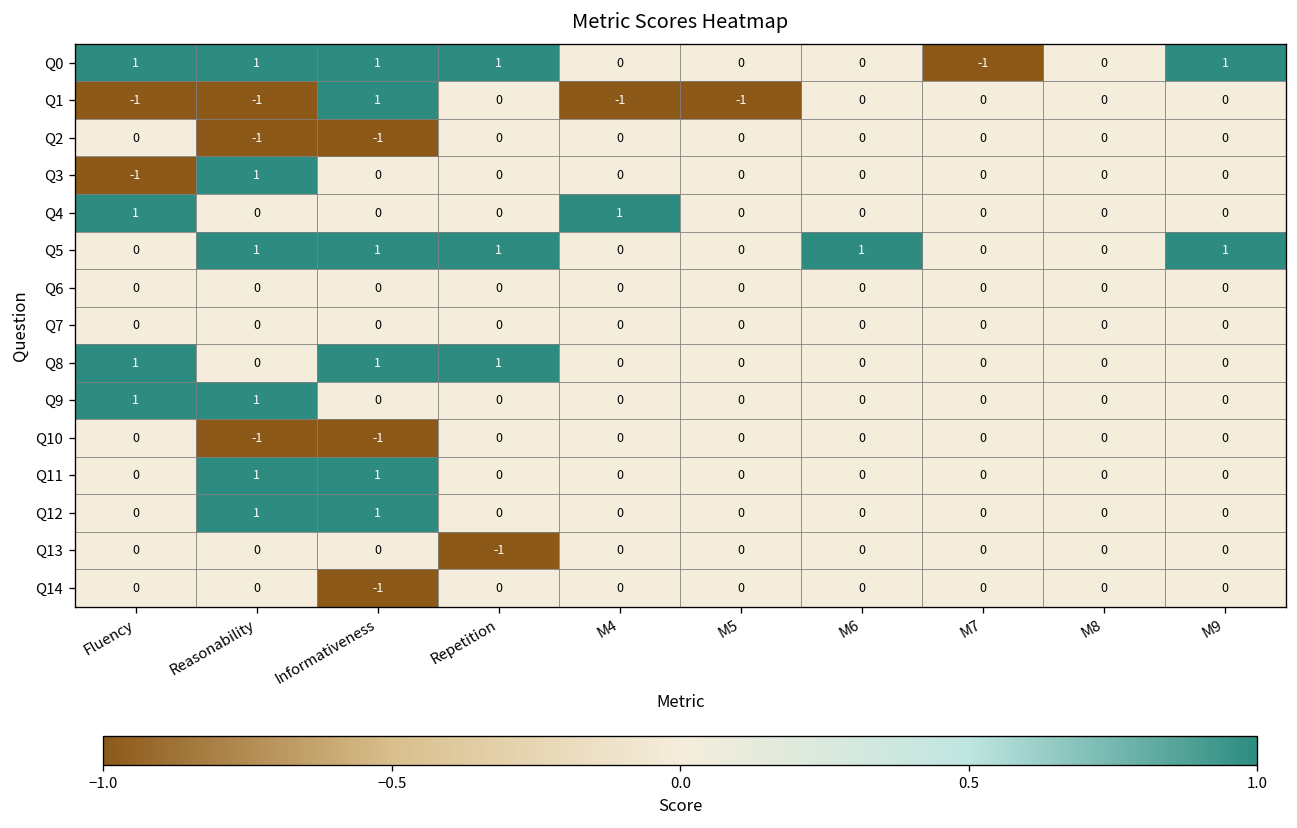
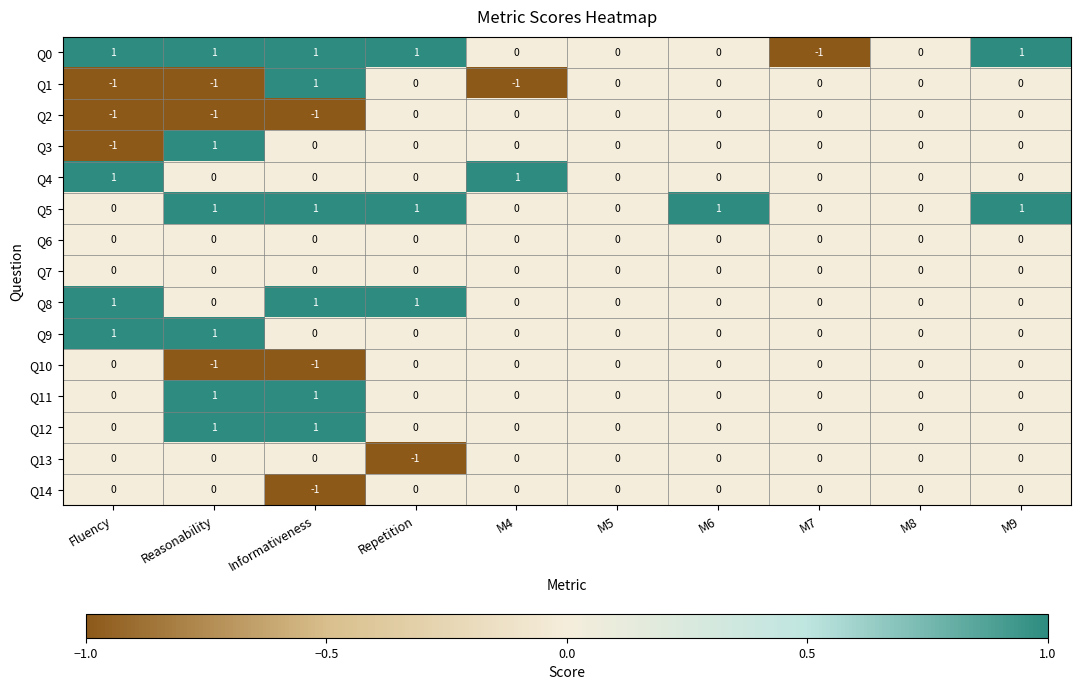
  {
    "Q0": {
      "Fluency": 1,
      "Reasonability": 1,
      "Informativeness": 1,
      "Repetition": 1,
      "M4": 0,
      "M5": 0,
      "M6": 0,
      "M7": -1,
      "M8": 0,
      "M9": 1
    },
    "Q1": {
      "Fluency": -1,
      "Reasonability": -1,
      "Informativeness": 1,
      "Repetition": 0,
      "M4": -1,
-     "M5": -1,
+     "M5": 0,
      "M6": 0,
      "M7": 0,
      "M8": 0,
      "M9": 0
    },
    "Q2": {
-     "Fluency": 0,
+     "Fluency": -1,
      "Reasonability": -1,
      "Informativeness": -1,
      "Repetition": 0,
      "M4": 0,
      "M5": 0,
      "M6": 0,
      "M7": 0,
      "M8": 0,
      "M9": 0
    },
    "Q3": {
      "Fluency": -1,
      "Reasonability": 1,
      "Informativeness": 0,
      "Repetition": 0,
      "M4": 0,
      "M5": 0,
      "M6": 0,
      "M7": 0,
      "M8": 0,
      "M9": 0
    },
    "Q4": {
      "Fluency": 1,
      "Reasonability": 0,
      "Informativeness": 0,
      "Repetition": 0,
      "M4": 1,
      "M5": 0,
      "M6": 0,
      "M7": 0,
      "M8": 0,
      "M9": 0
    },
    "Q5": {
      "Fluency": 0,
      "Reasonability": 1,
      "Informativeness": 1,
      "Repetition": 1,
      "M4": 0,
      "M5": 0,
      "M6": 1,
      "M7": 0,
      "M8": 0,
      "M9": 1
    },
    "Q6": {
      "Fluency": 0,
      "Reasonability": 0,
      "Informativeness": 0,
      "Repetition": 0,
      "M4": 0,
      "M5": 0,
      "M6": 0,
      "M7": 0,
      "M8": 0,
      "M9": 0
    },
    "Q7": {
      "Fluency": 0,
      "Reasonability": 0,
      "Informativeness": 0,
      "Repetition": 0,
      "M4": 0,
      "M5": 0,
      "M6": 0,
      "M7": 0,
      "M8": 0,
      "M9": 0
    },
    "Q8": {
      "Fluency": 1,
      "Reasonability": 0,
      "Informativeness": 1,
      "Repetition": 1,
      "M4": 0,
      "M5": 0,
      "M6": 0,
      "M7": 0,
      "M8": 0,
      "M9": 0
    },
    "Q9": {
      "Fluency": 1,
      "Reasonability": 1,
      "Informativeness": 0,
      "Repetition": 0,
      "M4": 0,
      "M5": 0,
      "M6": 0,
      "M7": 0,
      "M8": 0,
      "M9": 0
    },
    "Q10": {
      "Fluency": 0,
      "Reasonability": -1,
      "Informativeness": -1,
      "Repetition": 0,
      "M4": 0,
      "M5": 0,
      "M6": 0,
      "M7": 0,
      "M8": 0,
      "M9": 0
    },
    "Q11": {
      "Fluency": 0,
      "Reasonability": 1,
      "Informativeness": 1,
      "Repetition": 0,
      "M4": 0,
      "M5": 0,
      "M6": 0,
      "M7": 0,
      "M8": 0,
      "M9": 0
    },
    "Q12": {
      "Fluency": 0,
      "Reasonability": 1,
      "Informativeness": 1,
      "Repetition": 0,
      "M4": 0,
      "M5": 0,
      "M6": 0,
      "M7": 0,
      "M8": 0,
      "M9": 0
    },
    "Q13": {
      "Fluency": 0,
      "Reasonability": 0,
      "Informativeness": 0,
      "Repetition": -1,
      "M4": 0,
      "M5": 0,
      "M6": 0,
      "M7": 0,
      "M8": 0,
      "M9": 0
    },
    "Q14": {
      "Fluency": 0,
      "Reasonability": 0,
      "Informativeness": -1,
      "Repetition": 0,
      "M4": 0,
      "M5": 0,
      "M6": 0,
      "M7": 0,
      "M8": 0,
      "M9": 0
    }
  }
